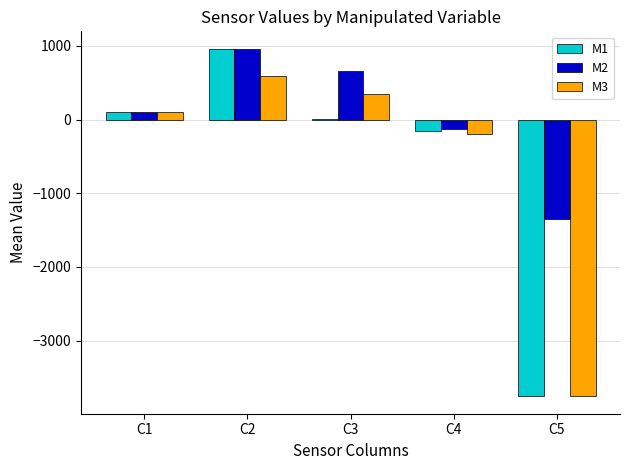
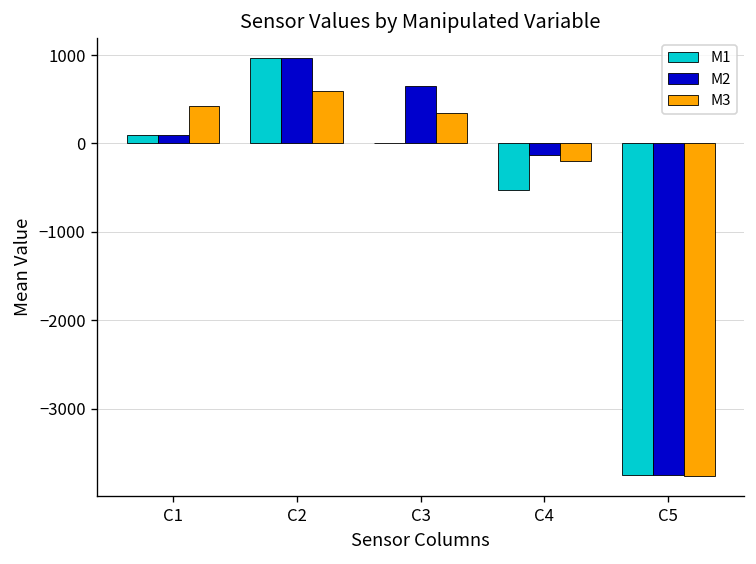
  {
    "M1": {
      "C1": 100,
      "C2": 1000,
-     "C4": -100,
+     "C4": -500,
      "C5": -3800
    },
    "M2": {
      "C1": 100,
      "C2": 1000,
      "C3": 700,
      "C4": -100,
-     "C5": -1300
+     "C5": -3700
    },
    "M3": {
-     "C1": 100,
+     "C1": 400,
      "C2": 600,
      "C3": 300,
      "C4": -200,
      "C5": -3800
    }
  }
